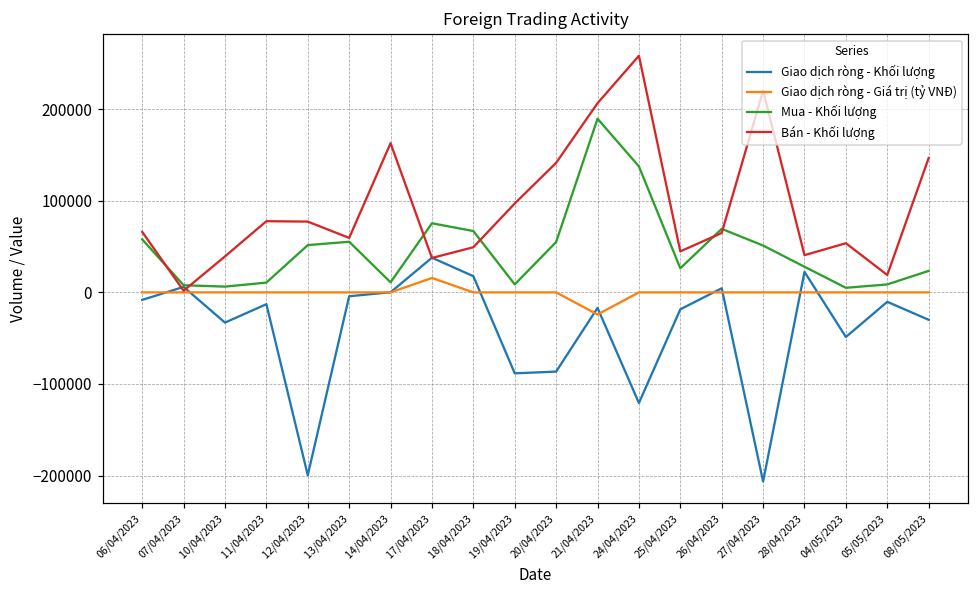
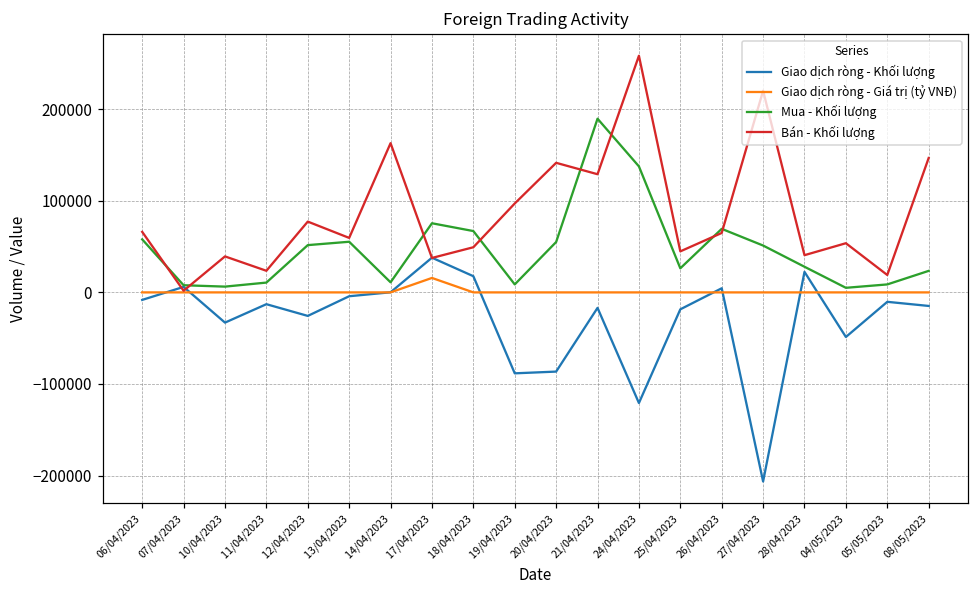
  {
    "Giao dịch ròng - Khối lượng": {
      "06/04/2023": -10000,
      "10/04/2023": -30000,
      "11/04/2023": -10000,
-     "12/04/2023": -200000,
+     "12/04/2023": -30000,
      "13/04/2023": 0,
      "18/04/2023": 20000,
      "19/04/2023": -90000,
      "20/04/2023": -90000,
      "21/04/2023": -20000,
      "24/04/2023": -120000,
      "25/04/2023": -20000,
      "26/04/2023": 0,
      "27/04/2023": -210000,
      "28/04/2023": 20000,
      "04/05/2023": -50000,
      "05/05/2023": -10000,
-     "08/05/2023": -30000
+     "08/05/2023": -10000
    },
    "Giao dịch ròng - Giá trị (tỷ VNĐ)": {
      "06/04/2023": 0,
      "10/04/2023": 0,
      "11/04/2023": 0,
      "12/04/2023": 0,
      "13/04/2023": 0,
      "17/04/2023": 20000,
      "18/04/2023": 0,
      "19/04/2023": 0,
      "20/04/2023": 0,
-     "21/04/2023": -20000,
+     "21/04/2023": 0,
      "24/04/2023": 0,
      "25/04/2023": 0,
      "26/04/2023": 0,
      "27/04/2023": 0,
      "28/04/2023": 0,
      "04/05/2023": 0,
      "05/05/2023": 0,
      "08/05/2023": 0
    },
    "Mua - Khối lượng": {
      "06/04/2023": 60000,
      "10/04/2023": 10000,
      "11/04/2023": 10000,
      "12/04/2023": 50000,
      "13/04/2023": 60000,
      "14/04/2023": 10000,
      "17/04/2023": 80000,
      "18/04/2023": 70000,
      "19/04/2023": 10000,
      "20/04/2023": 60000,
      "21/04/2023": 190000,
      "24/04/2023": 140000,
      "25/04/2023": 30000,
      "26/04/2023": 70000,
      "27/04/2023": 50000,
      "28/04/2023": 30000,
      "04/05/2023": 10000,
      "05/05/2023": 10000,
      "08/05/2023": 20000
    },
    "Bán - Khối lượng": {
      "06/04/2023": 70000,
      "10/04/2023": 40000,
-     "11/04/2023": 80000,
+     "11/04/2023": 20000,
      "12/04/2023": 80000,
      "13/04/2023": 60000,
      "14/04/2023": 160000,
      "18/04/2023": 50000,
      "19/04/2023": 100000,
      "20/04/2023": 140000,
-     "21/04/2023": 210000,
+     "21/04/2023": 130000,
      "24/04/2023": 260000,
      "25/04/2023": 40000,
      "26/04/2023": 60000,
      "28/04/2023": 40000,
      "04/05/2023": 50000,
      "05/05/2023": 20000,
      "08/05/2023": 150000
    }
  }
